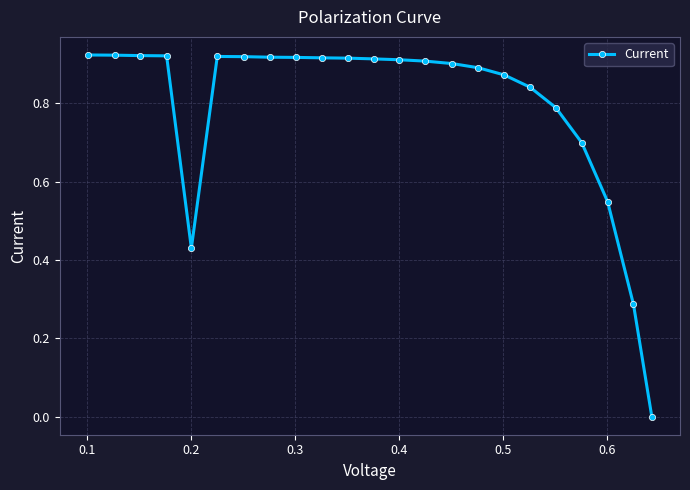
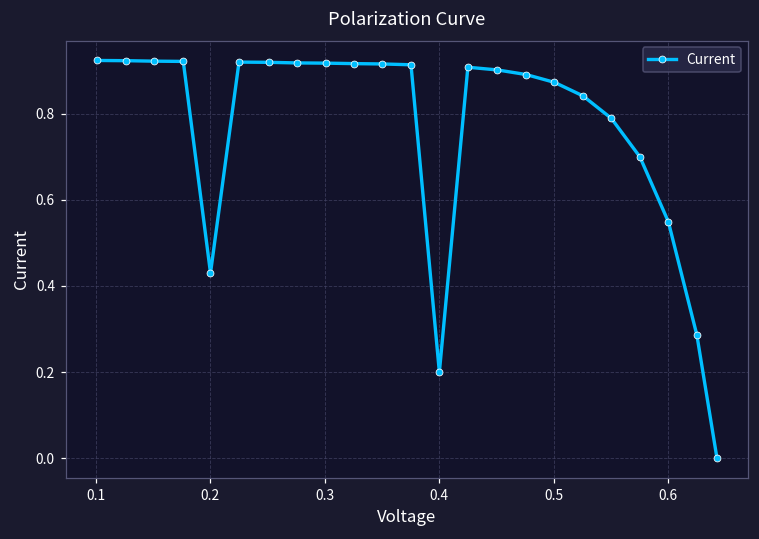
  {
    "0.2": 0.43,
-   "0.4": 0.91,
+   "0.4": 0.20,
    "0.6": 0.55
  }
